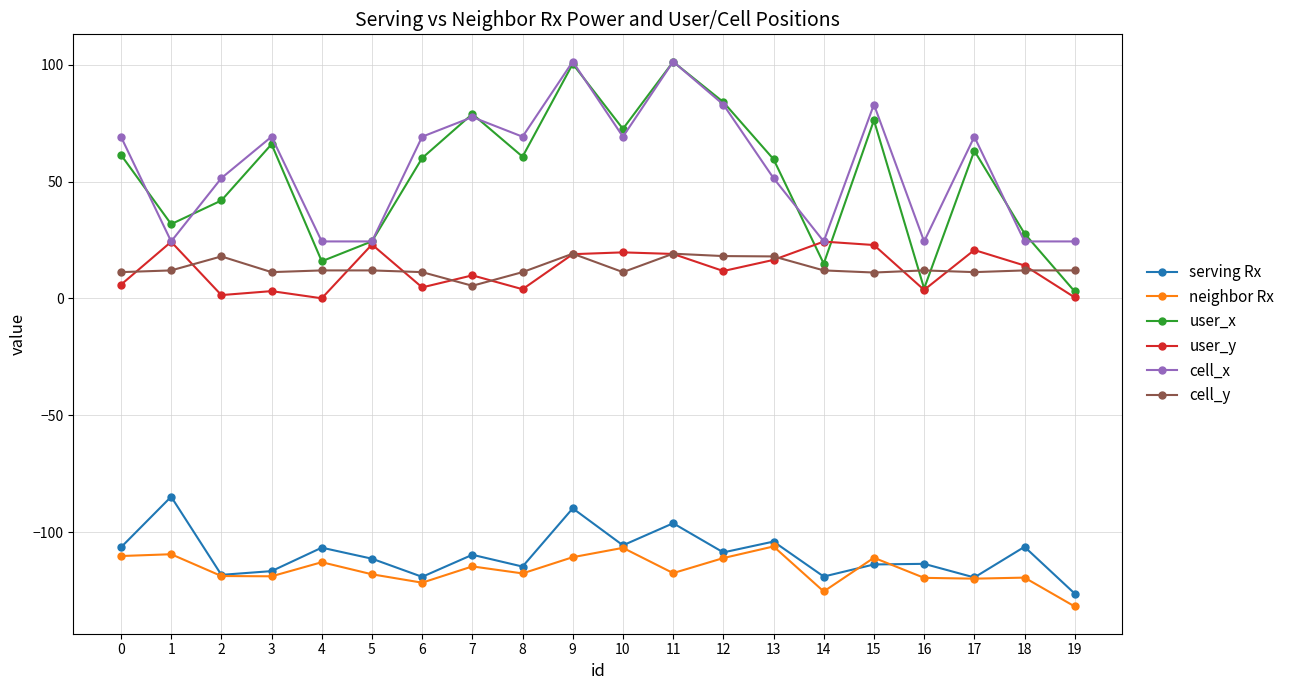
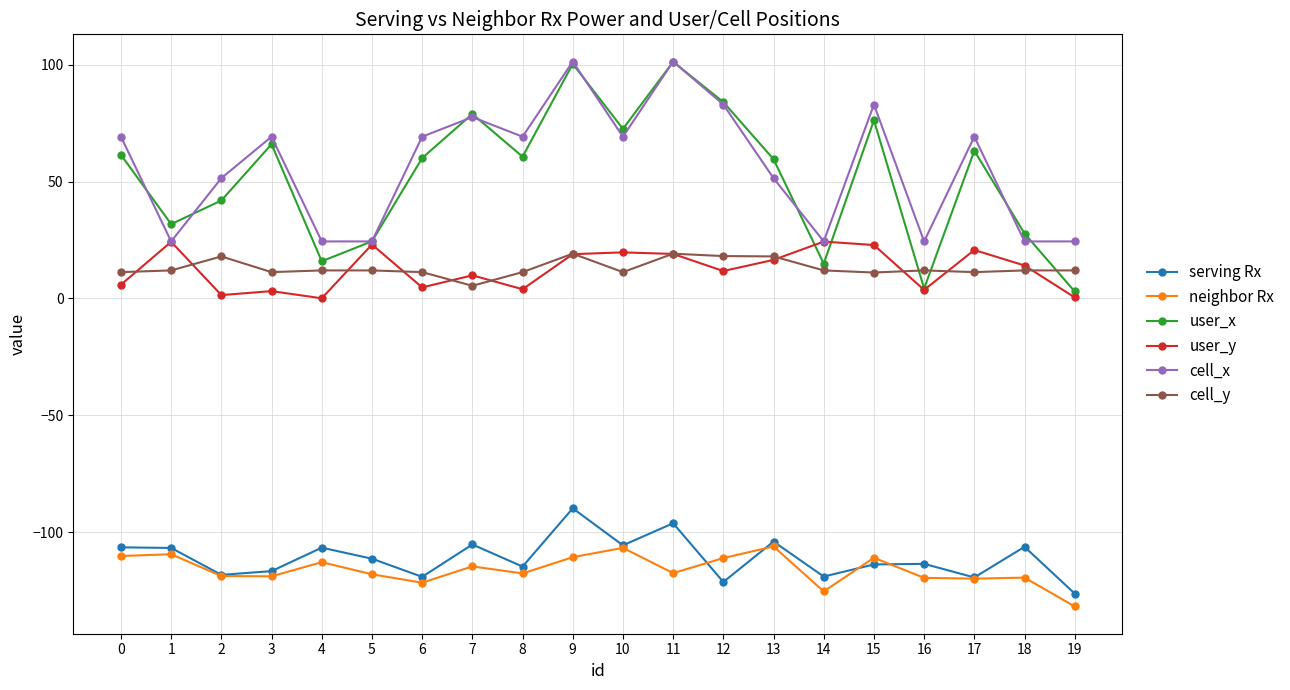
  {
    "serving Rx": {
      "0": -106,
-     "1": -85,
+     "1": -107,
      "3": -117,
      "4": -107,
      "5": -111,
      "6": -119,
-     "7": -110,
+     "7": -105,
      "8": -115,
      "9": -90,
      "10": -106,
      "11": -96,
-     "12": -109,
+     "12": -121,
      "13": -104,
      "14": -119,
      "15": -114,
      "16": -114,
      "18": -106,
      "19": -126
    },
    "neighbor Rx": {
      "0": -110,
      "1": -109,
      "3": -119,
      "4": -113,
      "5": -118,
      "6": -122,
      "7": -115,
      "8": -118,
      "9": -111,
      "10": -107,
      "11": -118,
      "12": -111,
      "13": -106,
      "14": -125,
      "15": -111,
      "16": -120,
      "18": -119,
      "19": -132
    },
    "user_x": {
      "0": 61,
      "1": 32,
      "2": 42,
      "3": 66,
      "4": 16,
      "6": 60,
      "7": 79,
      "8": 61,
      "10": 73,
      "13": 60,
      "14": 15,
      "15": 76,
      "17": 63,
      "18": 28,
      "19": 3
    },
    "user_y": {
      "0": 6,
      "2": 1,
      "3": 3,
      "4": 0,
      "5": 23,
      "6": 5,
      "7": 10,
      "8": 4,
      "10": 20,
      "12": 12,
      "13": 16,
      "15": 23,
      "17": 21,
      "18": 14,
      "19": 0
    },
    "cell_x": {
      "0": 69,
      "2": 51,
      "3": 69,
      "4": 24,
      "6": 69,
      "7": 78,
      "8": 69,
      "10": 69,
      "13": 51,
      "15": 83,
      "16": 24,
      "17": 69,
      "18": 24,
      "19": 24
    },
    "cell_y": {
      "0": 11,
      "1": 12,
      "2": 18,
      "3": 11,
      "4": 12,
      "5": 12,
      "6": 11,
      "7": 5,
      "8": 11,
      "10": 11,
      "12": 18,
      "13": 18,
      "14": 12,
      "15": 11,
      "16": 12,
      "17": 11,
      "18": 12,
      "19": 12
    }
  }
